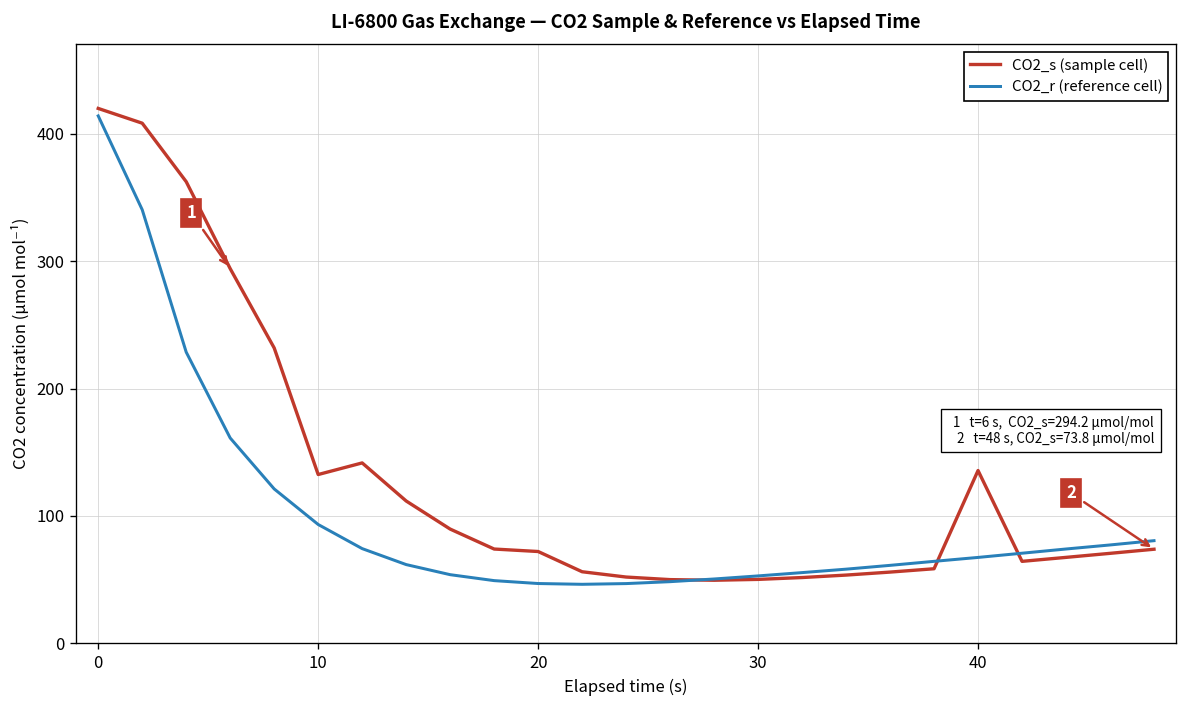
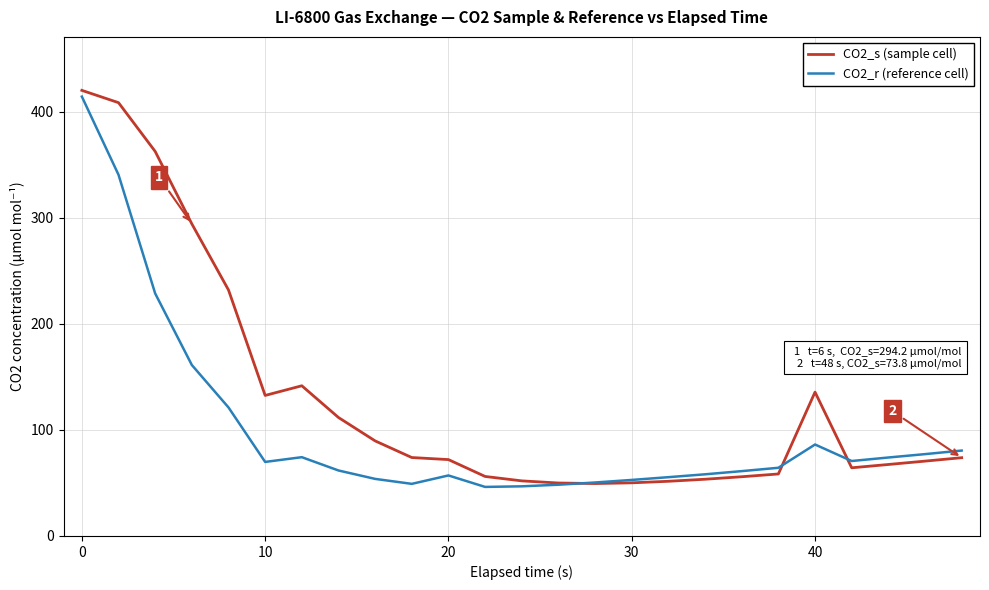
  {
    "CO2_s (sample cell)": {
      "0": 420,
      "10": 132,
      "20": 72,
      "30": 50
    },
    "CO2_r (reference cell)": {
      "0": 414,
-     "10": 93,
-     "20": 47,
+     "10": 70,
+     "20": 57,
      "30": 53,
-     "40": 67
+     "40": 86
    }
  }
